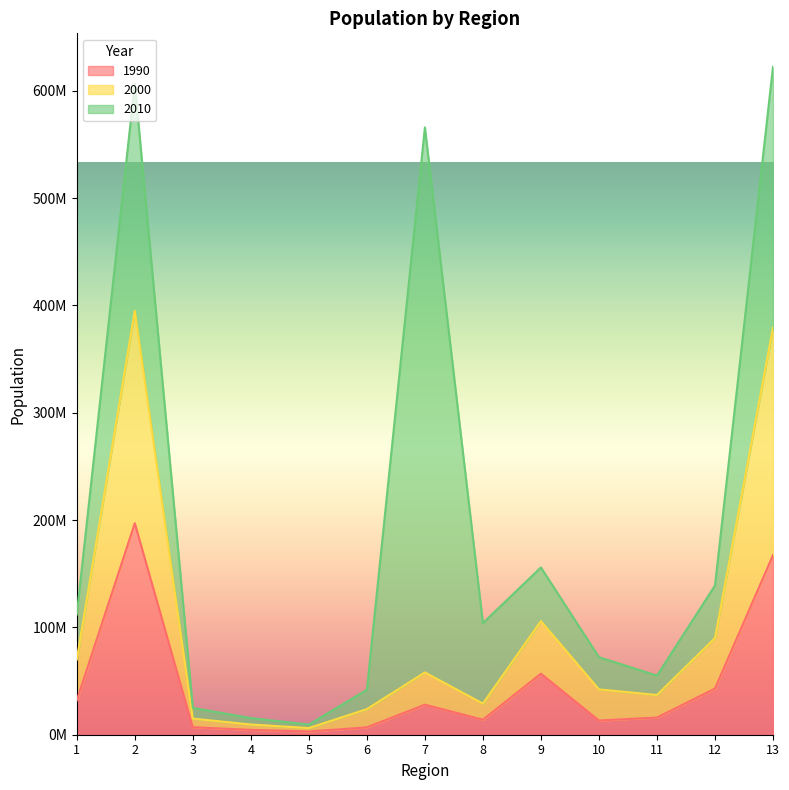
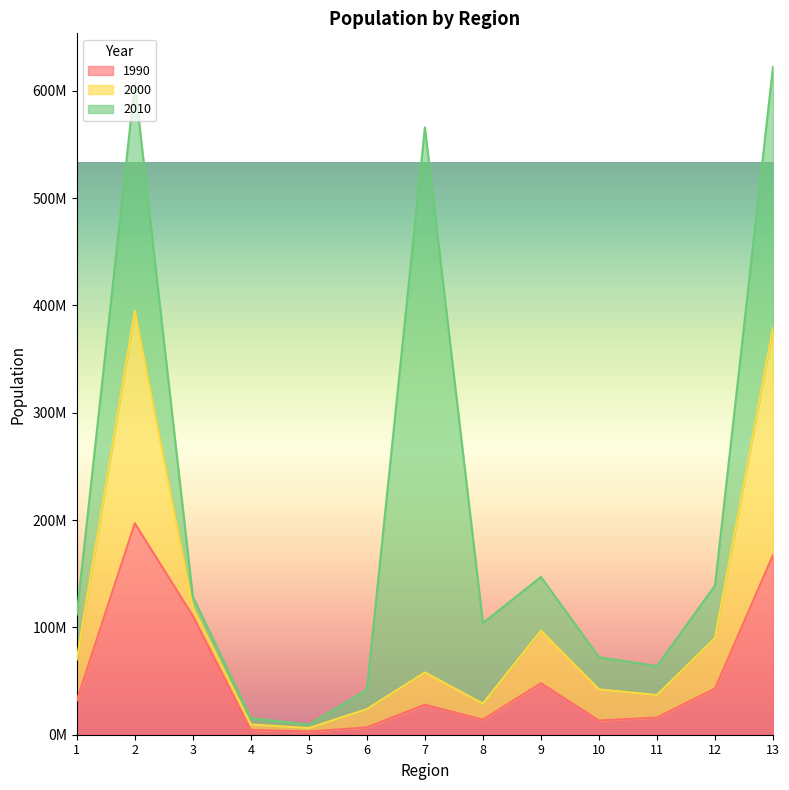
  {
    "1990": {
      "1": 32000000,
      "2": 197000000,
-     "3": 7000000,
+     "3": 111000000,
      "4": 5000000,
      "5": 3000000,
      "6": 7000000,
      "7": 28000000,
      "8": 14000000,
-     "9": 57000000,
+     "9": 48000000,
      "10": 13000000,
      "11": 16000000,
      "12": 43000000,
      "13": 167000000
    },
    "2000": {
      "1": 38000000,
      "2": 198000000,
      "3": 8000000,
      "4": 5000000,
      "5": 3000000,
      "6": 17000000,
      "7": 30000000,
      "8": 15000000,
      "9": 49000000,
      "10": 29000000,
      "11": 21000000,
      "12": 47000000,
      "13": 212000000
    },
    "2010": {
      "1": 42000000,
      "3": 10000000,
      "4": 6000000,
      "5": 3000000,
      "6": 18000000,
      "7": 508000000,
      "8": 75000000,
      "9": 50000000,
      "10": 30000000,
-     "11": 18000000,
+     "11": 27000000,
      "12": 49000000,
      "13": 243000000
    }
  }
